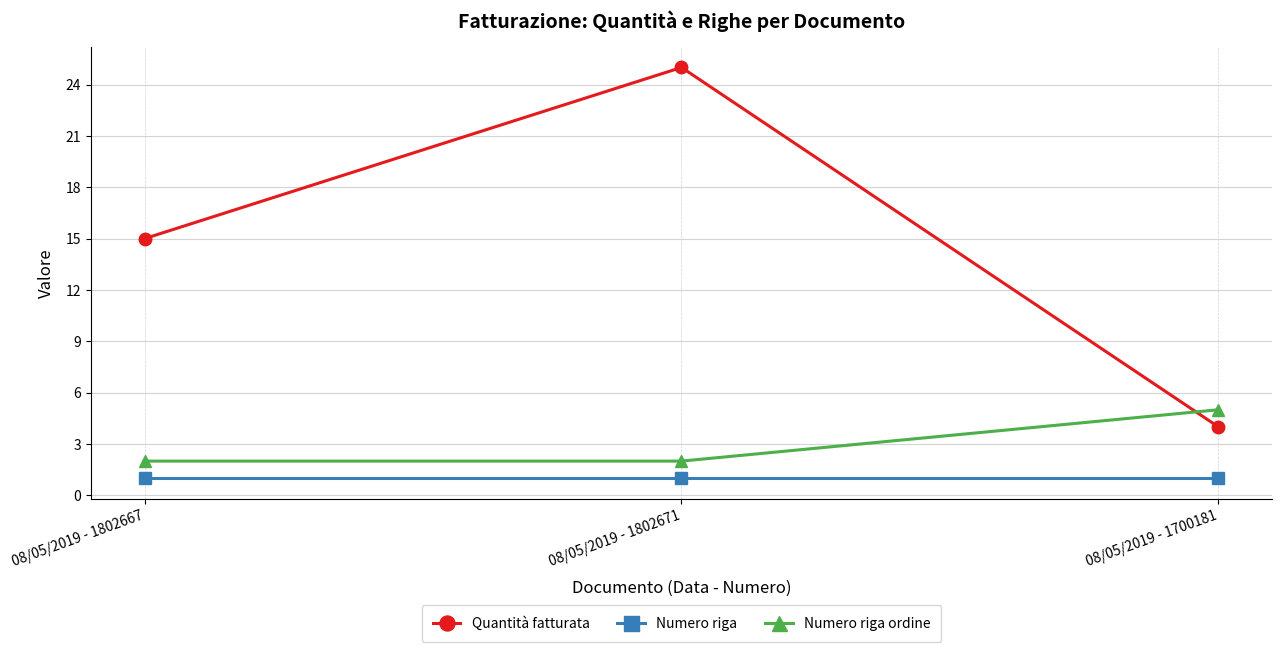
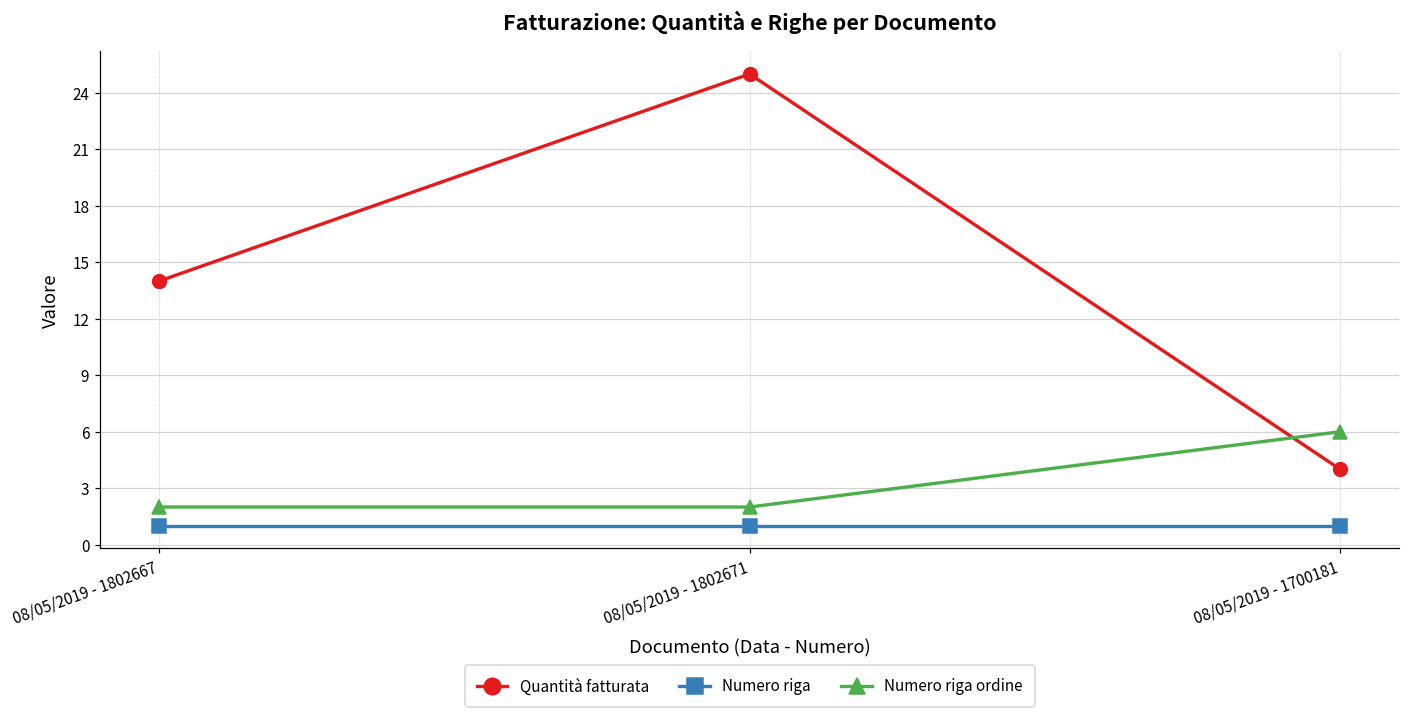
  {
    "Quantità fatturata": {
-     "08/05/2019 - 1802667": 15,
+     "08/05/2019 - 1802667": 14,
      "08/05/2019 - 1802671": 25,
      "08/05/2019 - 1700181": 4
    },
    "Numero riga": {
      "08/05/2019 - 1802667": 1,
      "08/05/2019 - 1802671": 1,
      "08/05/2019 - 1700181": 1
    },
    "Numero riga ordine": {
      "08/05/2019 - 1802667": 2,
      "08/05/2019 - 1802671": 2,
-     "08/05/2019 - 1700181": 5
+     "08/05/2019 - 1700181": 6
    }
  }
